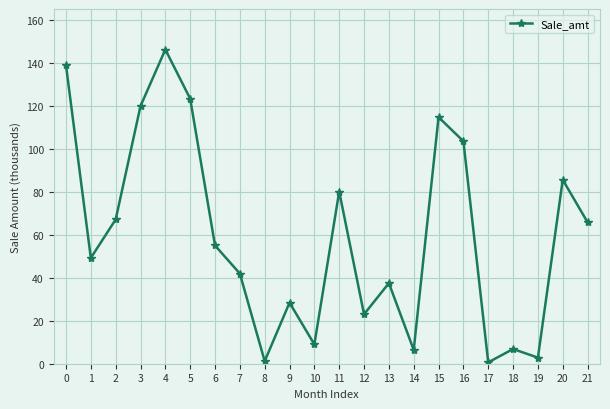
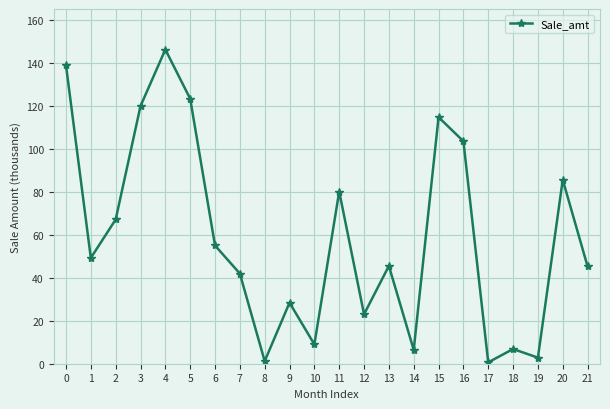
  {
    "0": 139,
    "1": 49,
    "2": 67,
    "3": 120,
    "4": 146,
    "5": 123,
    "6": 55,
    "7": 42,
    "8": 1,
    "9": 28,
    "10": 9,
    "11": 80,
    "12": 23,
-   "13": 37,
+   "13": 46,
    "14": 6,
    "15": 115,
    "16": 103,
    "17": 1,
    "18": 7,
    "19": 3,
    "20": 86,
-   "21": 66
+   "21": 45
  }
